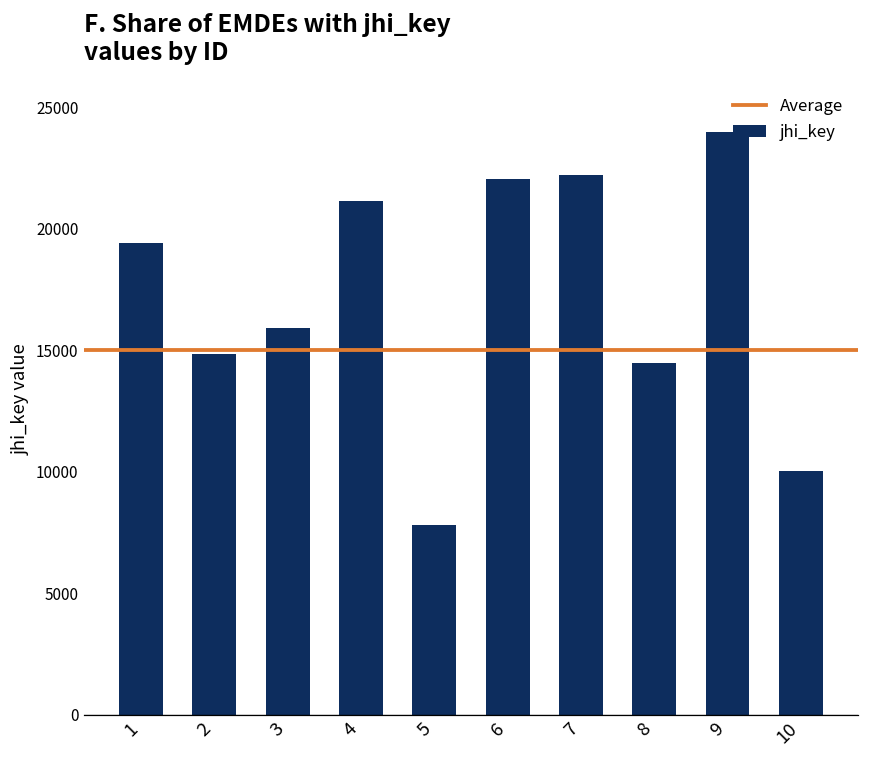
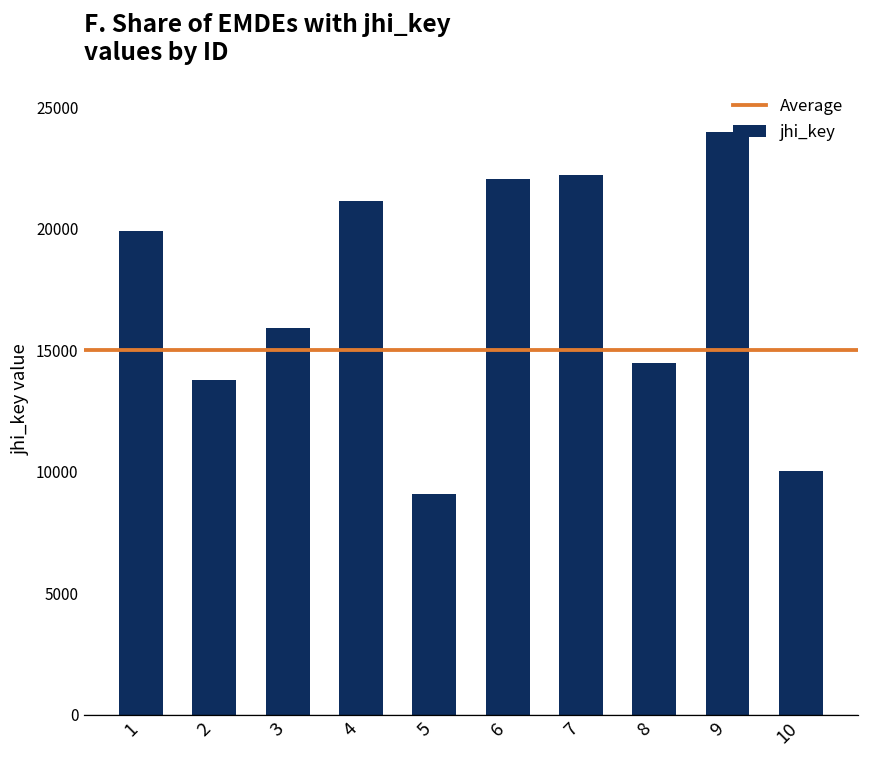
  {
-   "1": 19400,
-   "2": 14800,
+   "1": 19900,
+   "2": 13800,
    "3": 15900,
    "4": 21200,
-   "5": 7800,
+   "5": 9100,
    "6": 22100,
    "7": 22200,
    "8": 14500,
    "9": 24000,
    "10": 10000
  }
